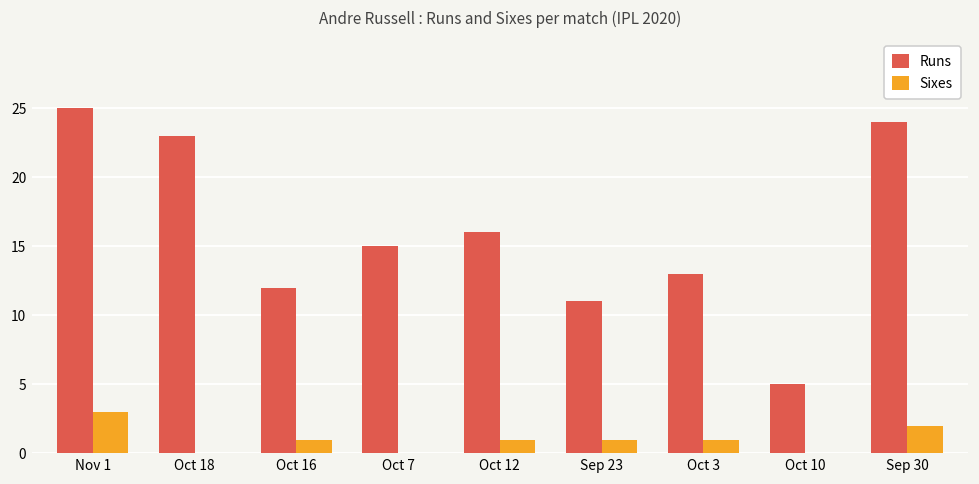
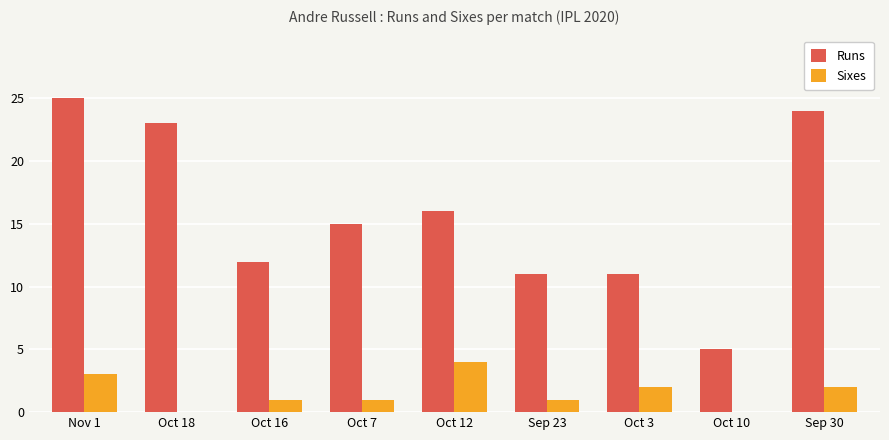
  {
    "Runs": {
      "Nov 1": 25,
      "Oct 18": 23,
      "Oct 16": 12,
      "Oct 7": 15,
      "Oct 12": 16,
      "Sep 23": 11,
-     "Oct 3": 13,
+     "Oct 3": 11,
      "Oct 10": 5,
      "Sep 30": 24
    },
    "Sixes": {
      "Nov 1": 3,
      "Oct 18": 0,
      "Oct 16": 1,
-     "Oct 7": 0,
-     "Oct 12": 1,
+     "Oct 7": 1,
+     "Oct 12": 4,
      "Sep 23": 1,
-     "Oct 3": 1,
+     "Oct 3": 2,
      "Oct 10": 0,
      "Sep 30": 2
    }
  }
